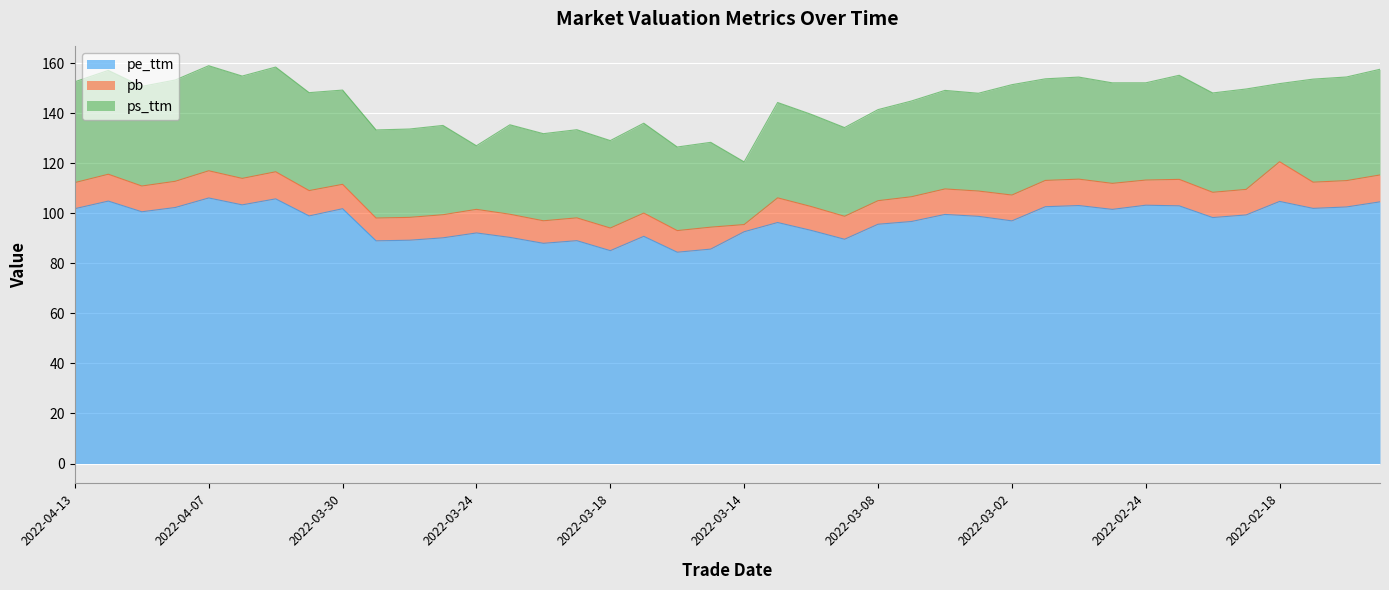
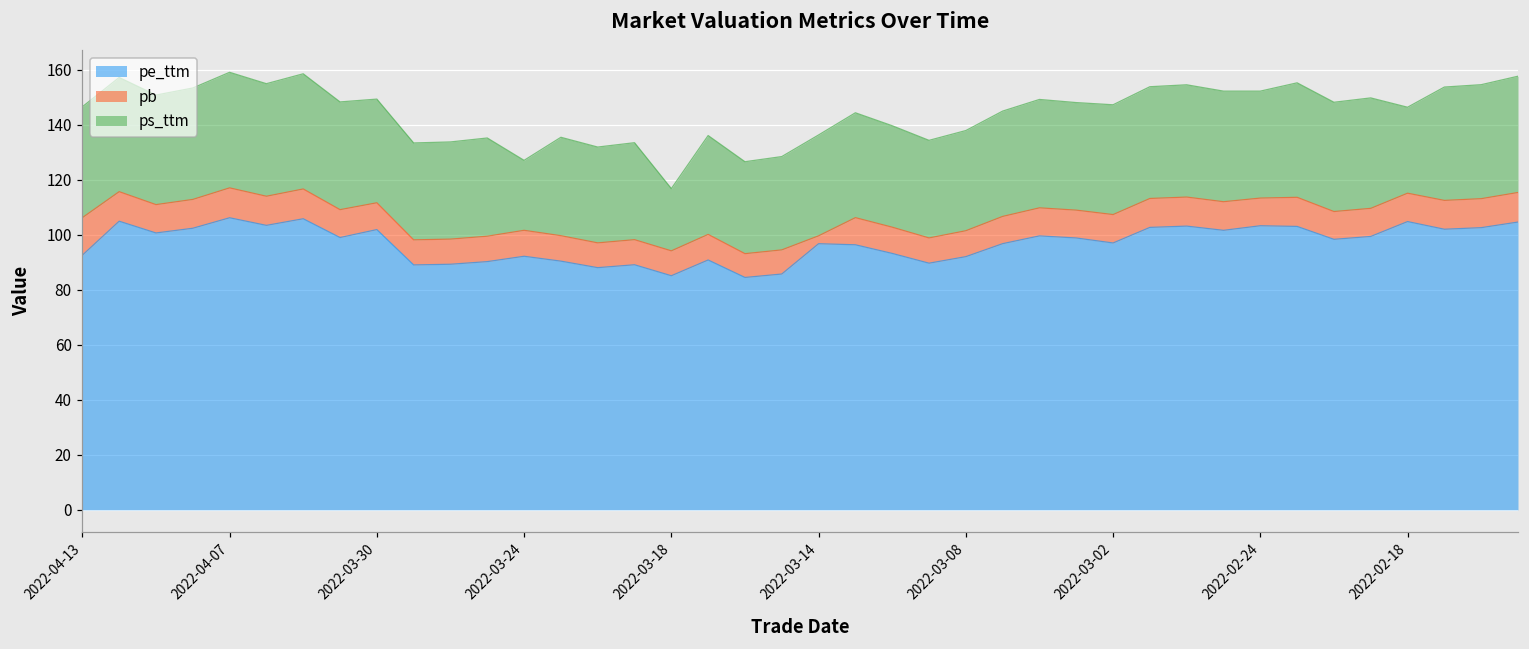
  {
    "pe_ttm": {
-     "2022-04-13": 102,
+     "2022-04-13": 93,
      "2022-04-07": 106,
      "2022-03-30": 102,
      "2022-03-24": 92,
      "2022-03-18": 85,
-     "2022-03-14": 93,
-     "2022-03-08": 96,
+     "2022-03-14": 97,
+     "2022-03-08": 92,
      "2022-03-02": 97,
      "2022-02-24": 103,
      "2022-02-18": 105
    },
    "pb": {
-     "2022-04-13": 10,
+     "2022-04-13": 14,
      "2022-04-07": 11,
      "2022-03-30": 10,
      "2022-03-24": 9,
      "2022-03-18": 9,
      "2022-03-14": 3,
      "2022-03-08": 9,
      "2022-03-02": 10,
      "2022-02-24": 10,
-     "2022-02-18": 16
+     "2022-02-18": 10
    },
    "ps_ttm": {
      "2022-04-13": 40,
      "2022-04-07": 42,
      "2022-03-30": 38,
      "2022-03-24": 25,
-     "2022-03-18": 35,
-     "2022-03-14": 25,
+     "2022-03-18": 23,
+     "2022-03-14": 37,
      "2022-03-08": 36,
-     "2022-03-02": 44,
+     "2022-03-02": 40,
      "2022-02-24": 39,
      "2022-02-18": 31
    }
  }
